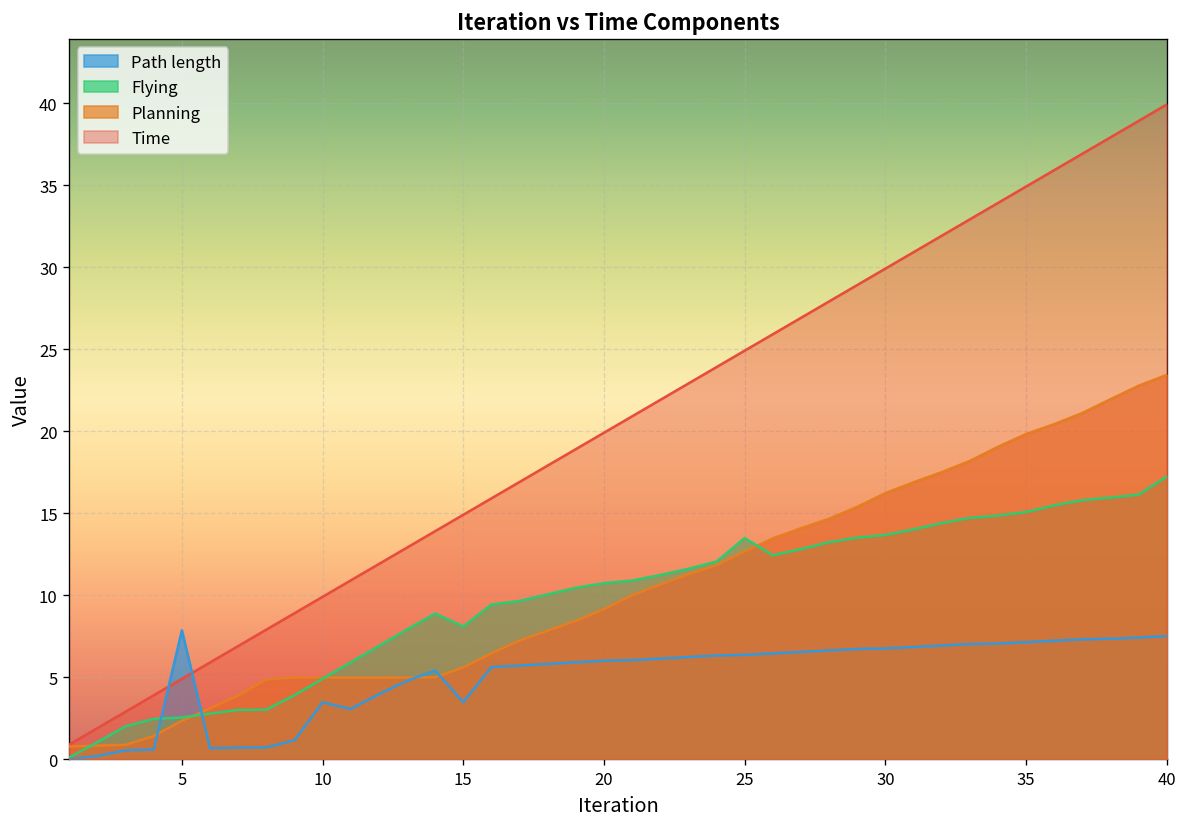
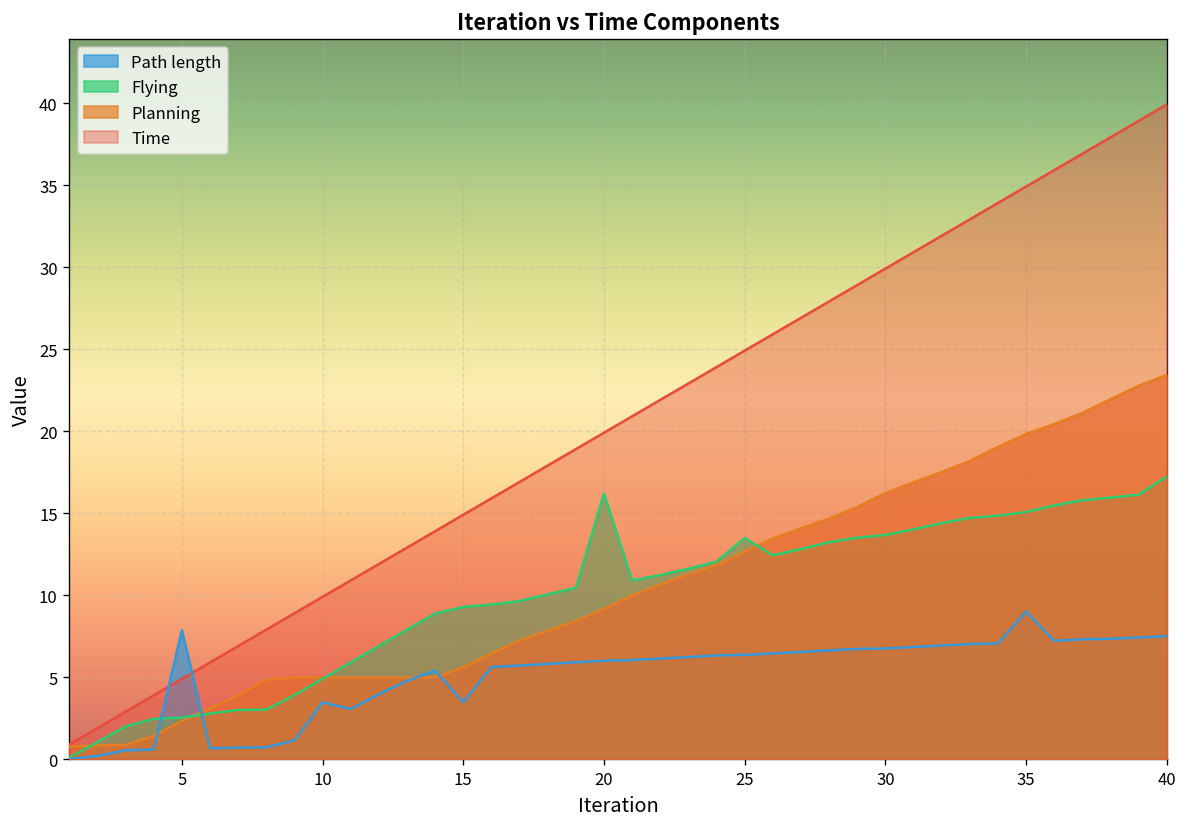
  {
    "Path length": {
      "5": 7.9,
      "10": 3.5,
      "15": 3.5,
      "20": 6.0,
      "25": 6.4,
      "30": 6.8,
-     "35": 7.1,
+     "35": 9.0,
      "40": 7.5
    },
    "Flying": {
      "5": 2.6,
-     "15": 8.1,
-     "20": 10.7,
+     "15": 9.3,
+     "20": 16.2,
      "25": 13.5,
      "30": 13.7,
      "35": 15.1,
      "40": 17.2
    }
  }
